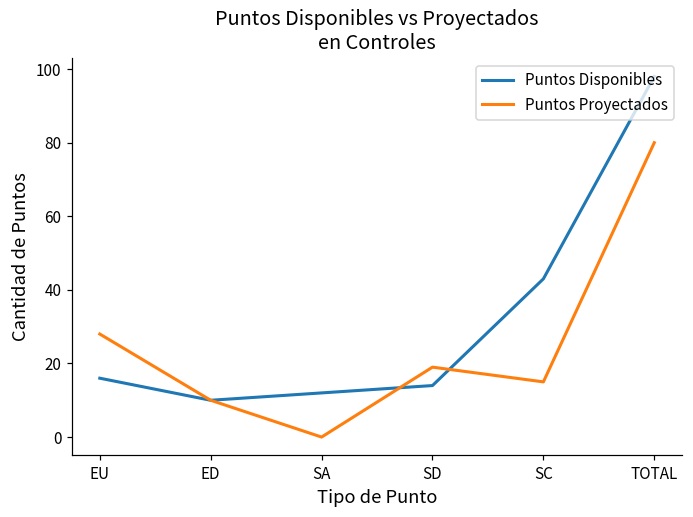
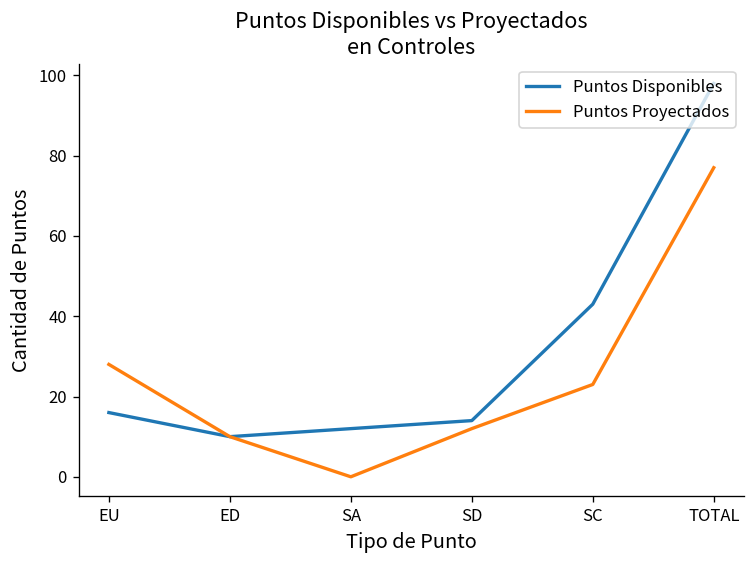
  {
    "Puntos Disponibles": {
      "EU": 16,
      "SA": 12,
      "SD": 14,
      "SC": 43
    },
    "Puntos Proyectados": {
      "EU": 28,
      "SA": 0,
-     "SD": 19,
-     "SC": 15,
-     "TOTAL": 80
+     "SD": 12,
+     "SC": 23,
+     "TOTAL": 77
    }
  }
